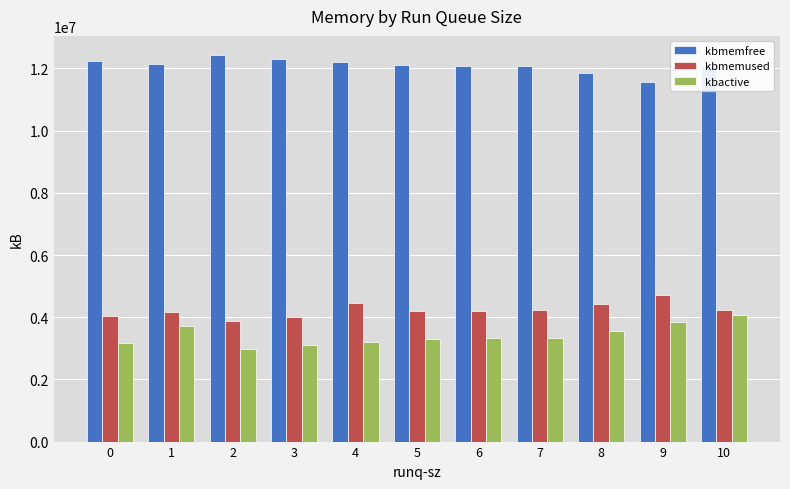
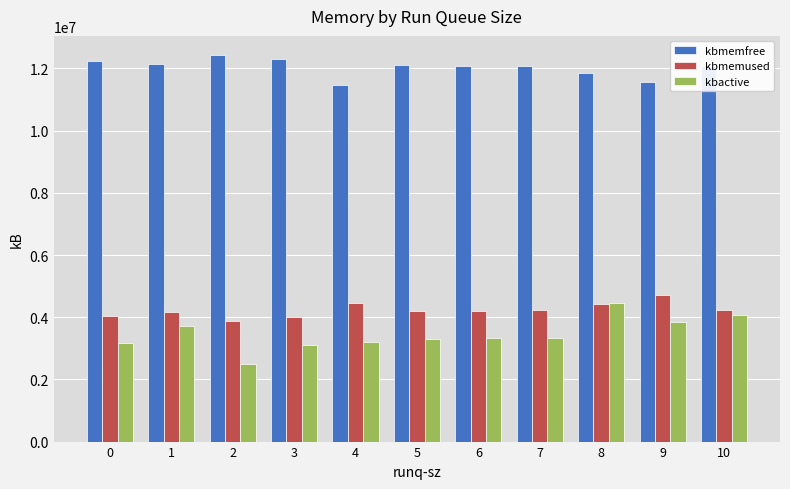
  {
    "kbmemfree": {
      "0": 12300000,
      "1": 12100000,
      "2": 12400000,
      "3": 12300000,
-     "4": 12200000,
+     "4": 11500000,
      "5": 12100000,
      "6": 12100000,
      "7": 12100000,
      "8": 11900000,
      "9": 11600000
    },
    "kbmemused": {
      "0": 4000000,
      "1": 4200000,
      "2": 3900000,
      "3": 4000000,
      "4": 4500000,
      "5": 4200000,
      "6": 4200000,
      "7": 4200000,
      "8": 4400000,
      "9": 4700000,
      "10": 4200000
    },
    "kbactive": {
      "0": 3200000,
      "1": 3700000,
-     "2": 3000000,
+     "2": 2500000,
      "3": 3100000,
      "4": 3200000,
      "5": 3300000,
      "6": 3300000,
      "7": 3300000,
-     "8": 3500000,
+     "8": 4500000,
      "9": 3800000,
      "10": 4100000
    }
  }
